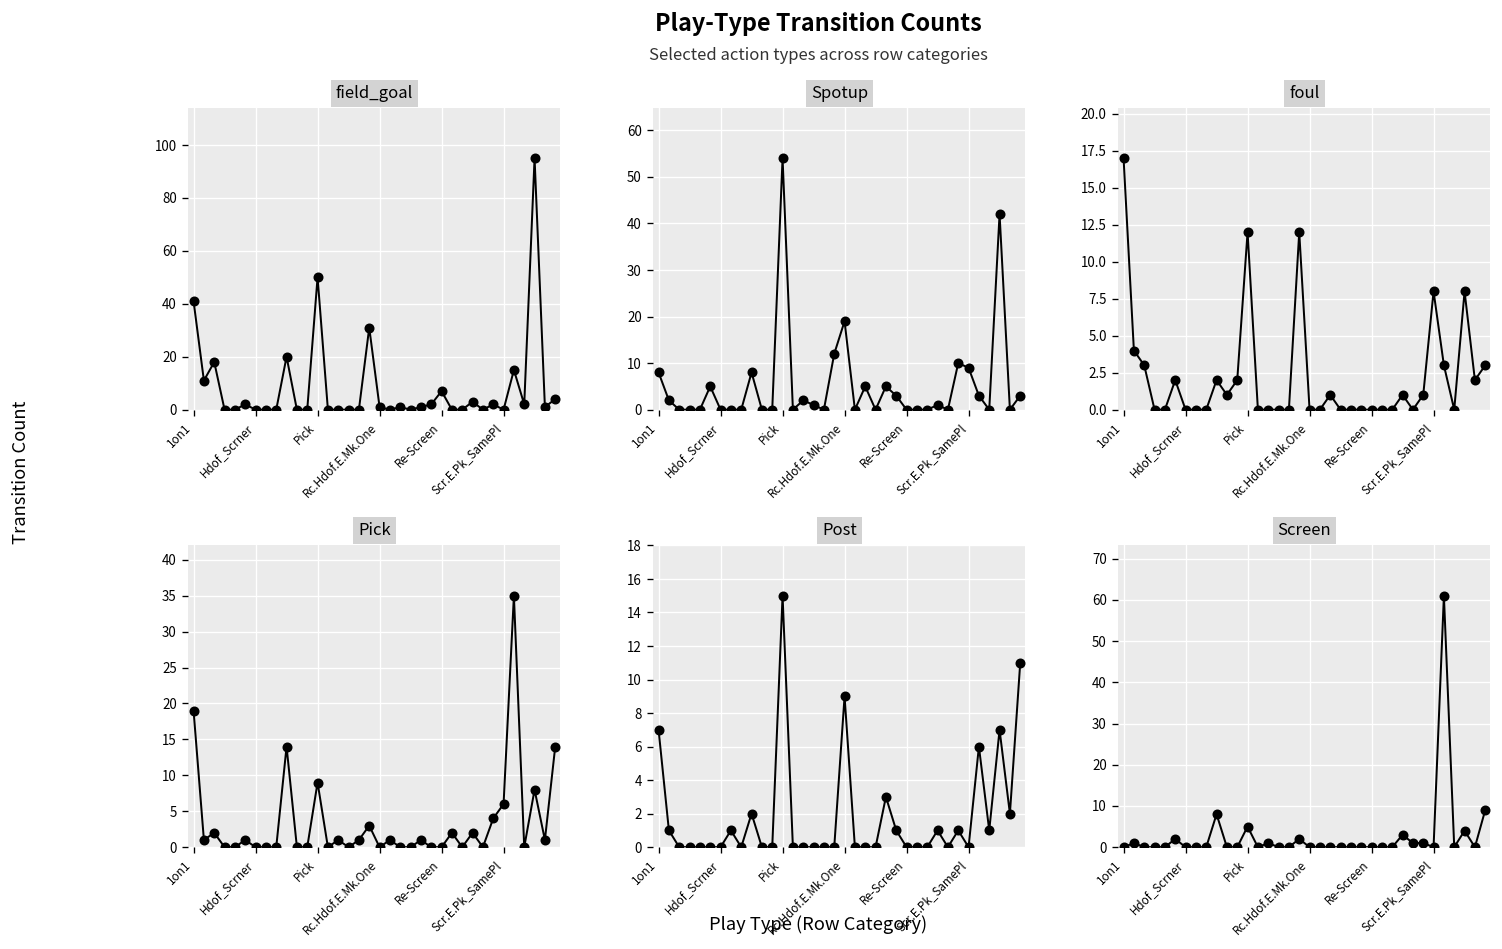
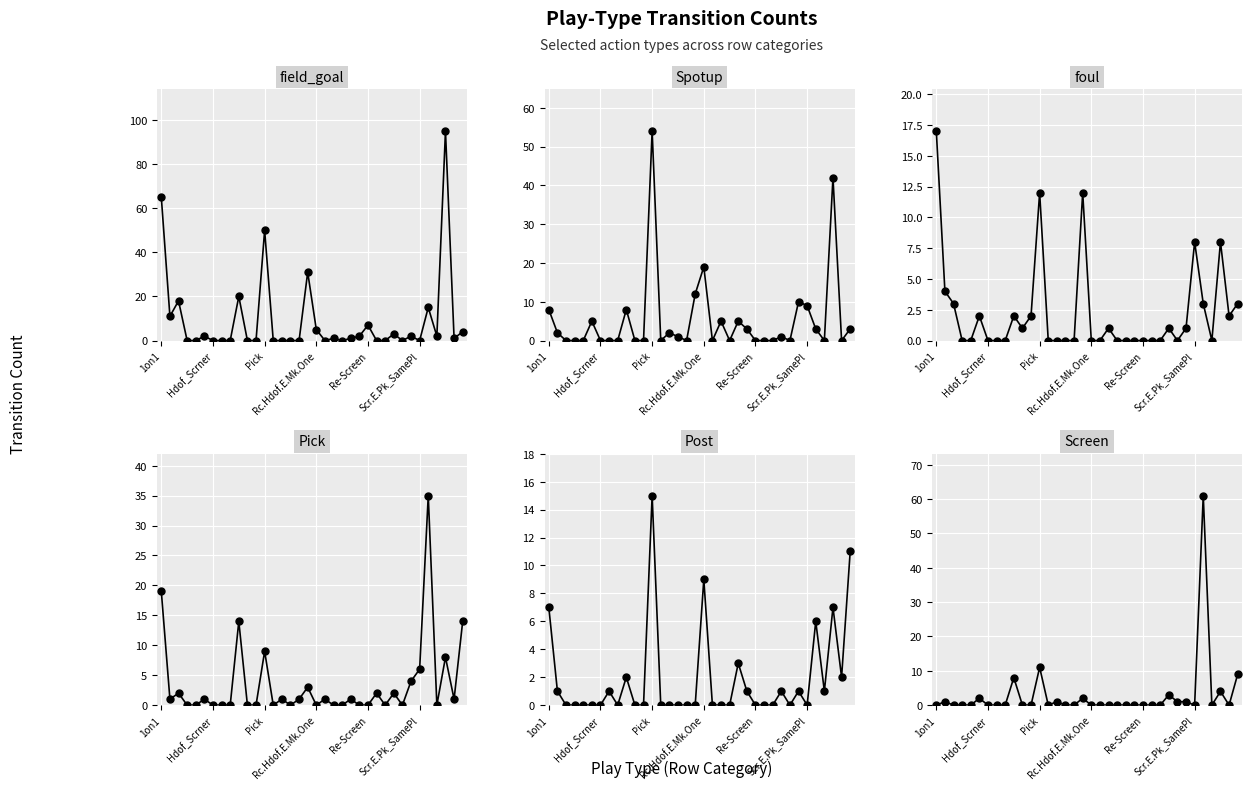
  {
    "field_goal": {
-     "1on1": 41,
+     "1on1": 65,
      "Hdof_Scrner": 0,
      "Pick": 50,
-     "Rc.Hdof.E.Mk.One": 1,
+     "Rc.Hdof.E.Mk.One": 5,
      "Re-Screen": 7,
      "Scr.E.Pk_SamePl": 0
    },
    "Spotup": {
      "1on1": 8,
      "Hdof_Scrner": 0,
      "Pick": 54,
      "Rc.Hdof.E.Mk.One": 19,
      "Re-Screen": 0,
      "Scr.E.Pk_SamePl": 9
    },
    "foul": {
      "1on1": 17.0,
      "Hdof_Scrner": 0.0,
      "Pick": 12.0,
      "Rc.Hdof.E.Mk.One": 0.0,
      "Re-Screen": 0.0,
      "Scr.E.Pk_SamePl": 8.0
    },
    "Pick": {
      "1on1": 19,
      "Hdof_Scrner": 0,
      "Pick": 9,
      "Rc.Hdof.E.Mk.One": 0,
      "Re-Screen": 0,
      "Scr.E.Pk_SamePl": 6
    },
    "Post": {
      "1on1": 7.0,
      "Hdof_Scrner": 0.0,
      "Pick": 15.0,
      "Rc.Hdof.E.Mk.One": 9.0,
      "Re-Screen": 0.0,
      "Scr.E.Pk_SamePl": 0.0
    },
    "Screen": {
      "1on1": 0,
      "Hdof_Scrner": 0,
-     "Pick": 5,
+     "Pick": 11,
      "Rc.Hdof.E.Mk.One": 0,
      "Re-Screen": 0,
      "Scr.E.Pk_SamePl": 0
    }
  }
